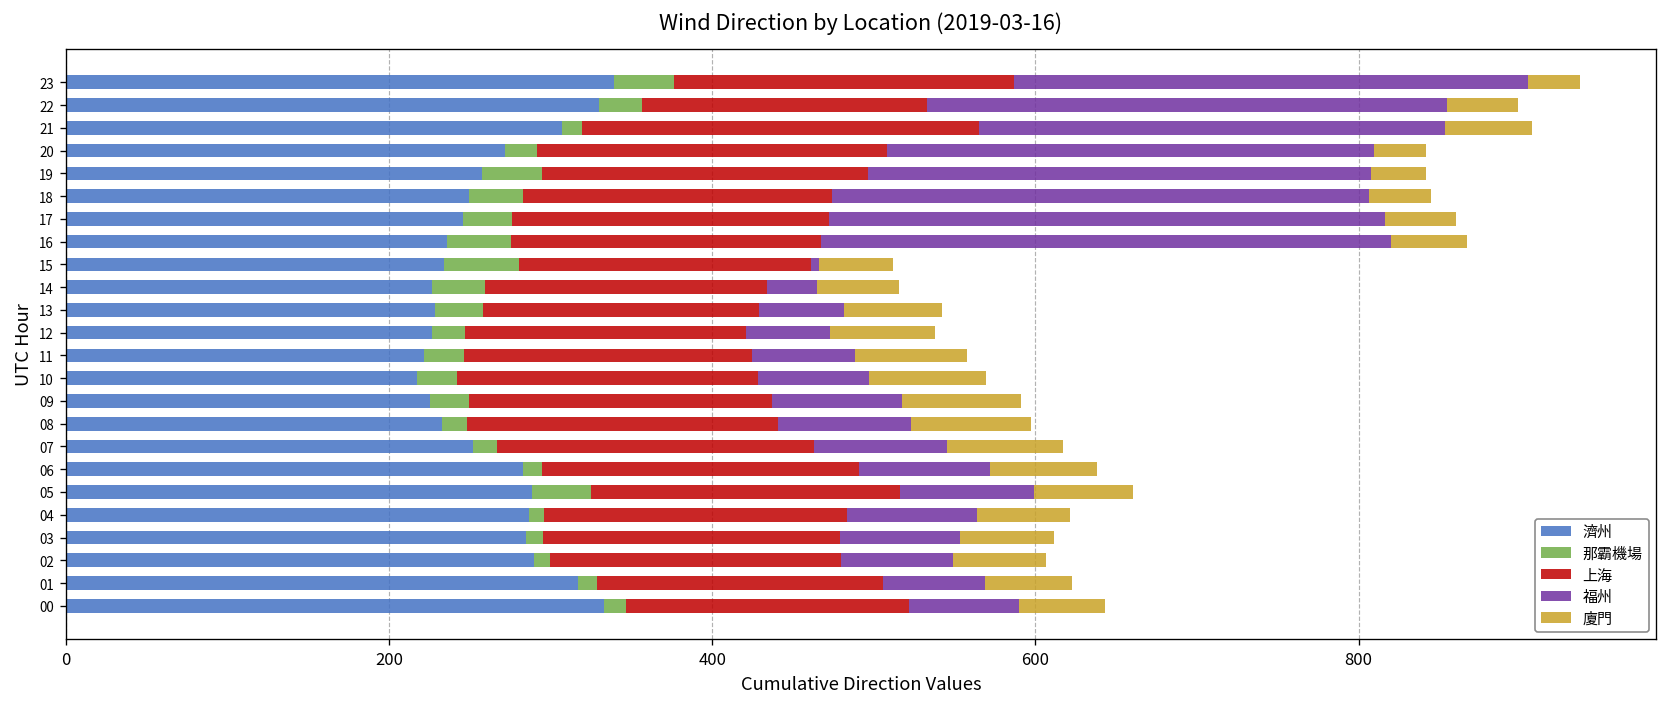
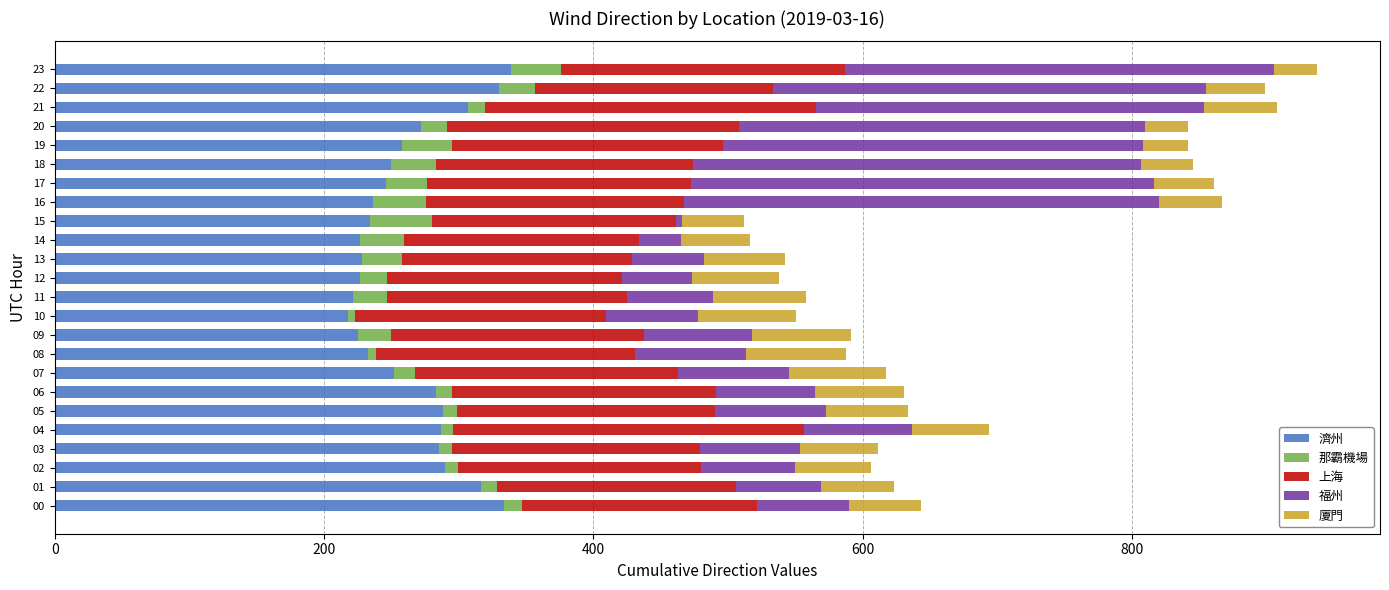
  {
    "濟州": {
      "23": 339,
      "22": 330,
      "21": 307,
      "20": 272,
      "19": 257,
      "18": 250,
      "17": 246,
      "16": 236,
      "15": 234,
      "14": 227,
      "13": 228,
      "12": 227,
      "11": 222,
      "10": 218,
      "09": 225,
      "08": 233,
      "07": 252,
      "06": 283,
      "05": 288,
      "04": 287,
      "03": 285,
      "02": 290,
      "01": 317,
      "00": 333
    },
    "那霸機場": {
      "23": 37,
      "22": 27,
      "21": 12,
      "20": 19,
      "19": 37,
      "18": 34,
      "17": 30,
      "16": 39,
      "15": 46,
      "14": 32,
      "13": 30,
      "12": 20,
      "11": 25,
-     "10": 25,
+     "10": 5,
      "09": 24,
-     "08": 16,
+     "08": 6,
      "07": 15,
      "06": 12,
-     "05": 37,
+     "05": 10,
      "04": 9,
      "03": 10,
      "02": 10,
      "01": 12,
      "00": 13
    },
    "上海": {
      "23": 211,
      "22": 176,
      "21": 246,
      "20": 217,
      "19": 201,
      "18": 191,
      "17": 196,
      "16": 192,
      "15": 181,
      "14": 175,
      "13": 171,
      "12": 174,
      "11": 179,
      "10": 186,
      "09": 188,
      "08": 192,
      "07": 196,
      "06": 196,
      "05": 192,
-     "04": 188,
+     "04": 260,
      "03": 184,
      "02": 180,
      "01": 177,
      "00": 175
    },
    "福州": {
      "23": 318,
      "22": 322,
      "21": 289,
      "20": 301,
      "19": 312,
      "18": 333,
      "17": 344,
      "16": 353,
      "15": 5,
      "14": 31,
      "13": 53,
      "12": 52,
      "11": 64,
      "10": 68,
      "09": 80,
      "08": 82,
      "07": 82,
-     "06": 81,
+     "06": 74,
      "05": 82,
      "04": 80,
      "03": 74,
      "02": 69,
      "01": 63,
      "00": 68
    },
    "廈門": {
      "23": 32,
      "22": 44,
      "21": 54,
      "20": 32,
      "19": 34,
      "18": 38,
      "17": 44,
      "16": 47,
      "15": 46,
      "14": 51,
      "13": 61,
      "12": 65,
      "11": 69,
      "10": 73,
      "09": 74,
      "08": 74,
      "07": 72,
      "06": 66,
      "05": 61,
      "04": 58,
      "03": 58,
      "02": 57,
      "01": 54,
      "00": 54
    }
  }
